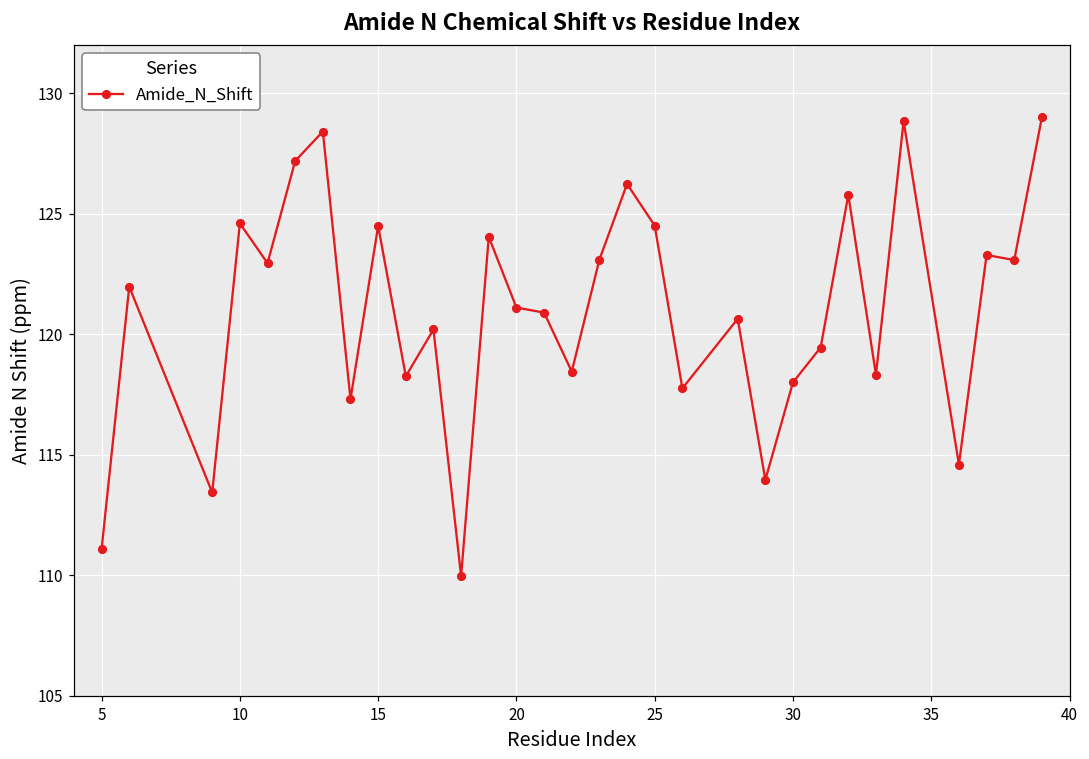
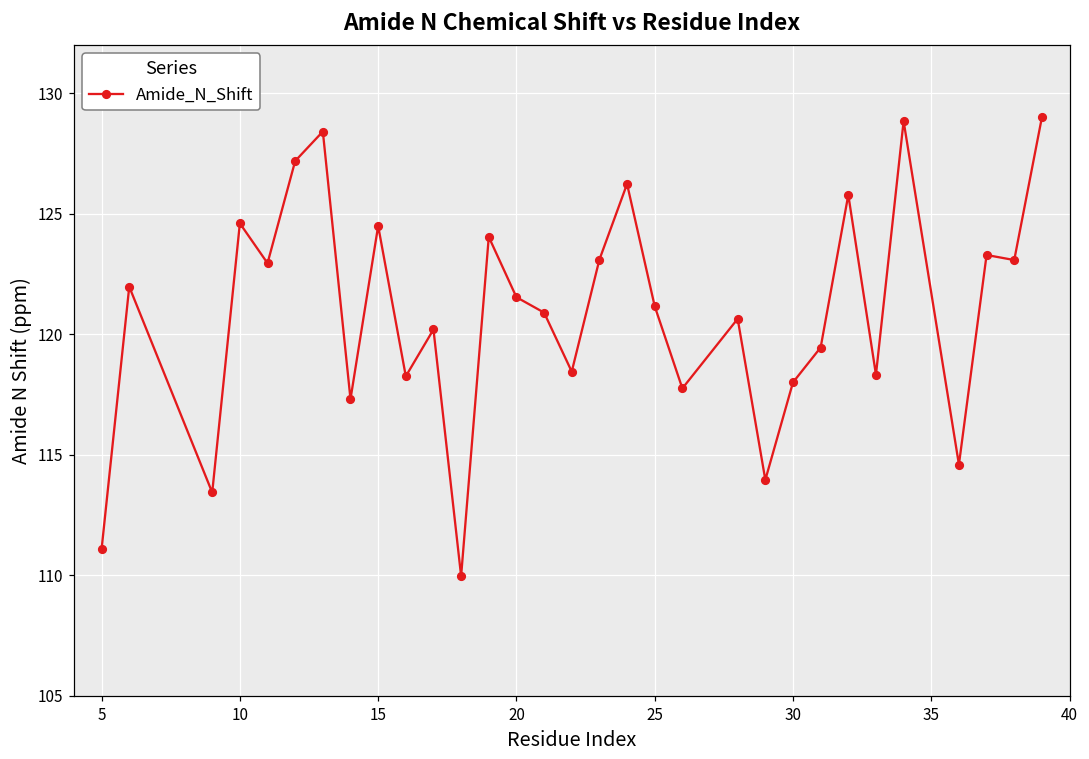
  {
    "5": 111.1,
    "10": 124.6,
    "15": 124.5,
-   "20": 121.1,
-   "25": 124.5,
+   "20": 121.5,
+   "25": 121.2,
    "30": 118.0
  }
